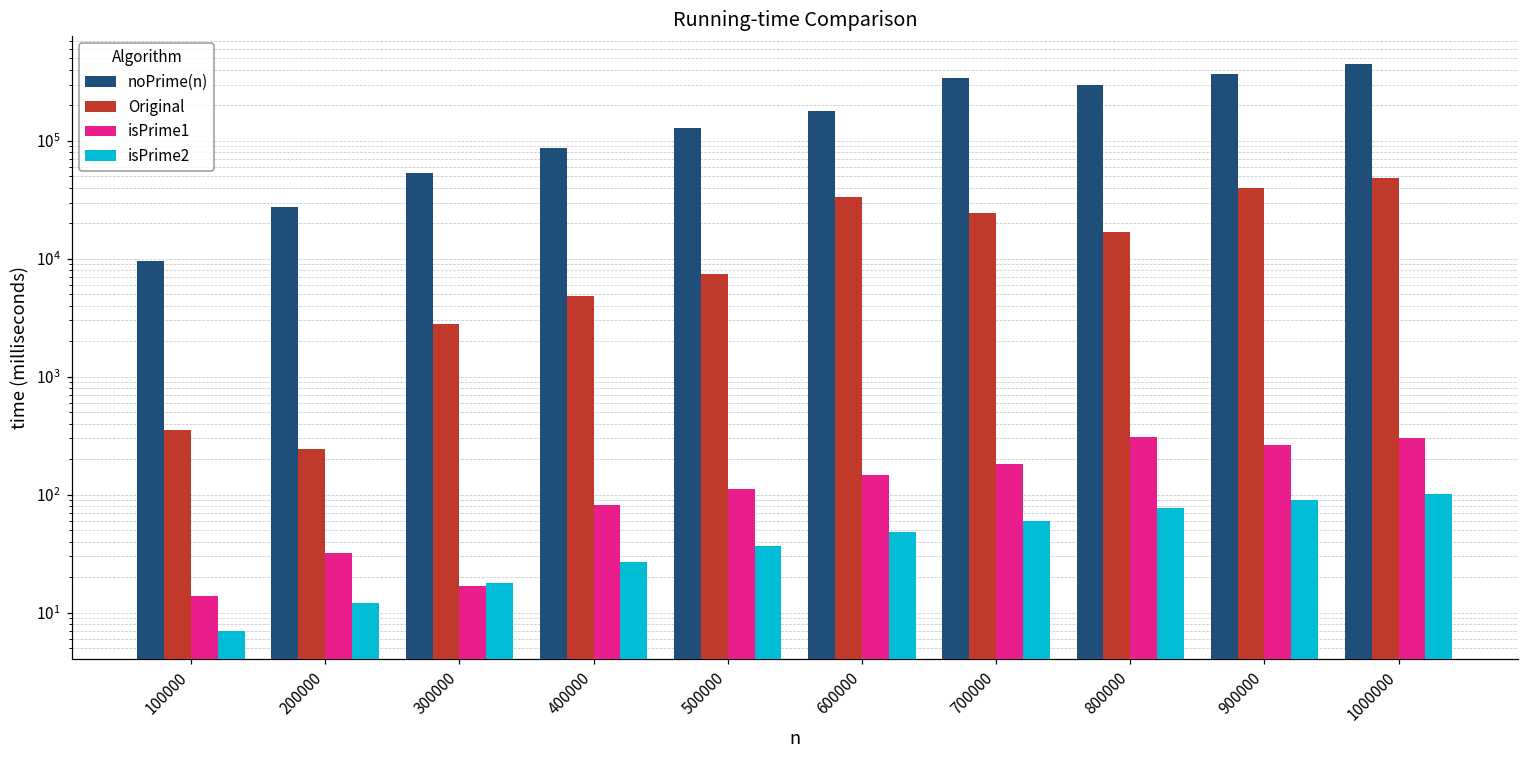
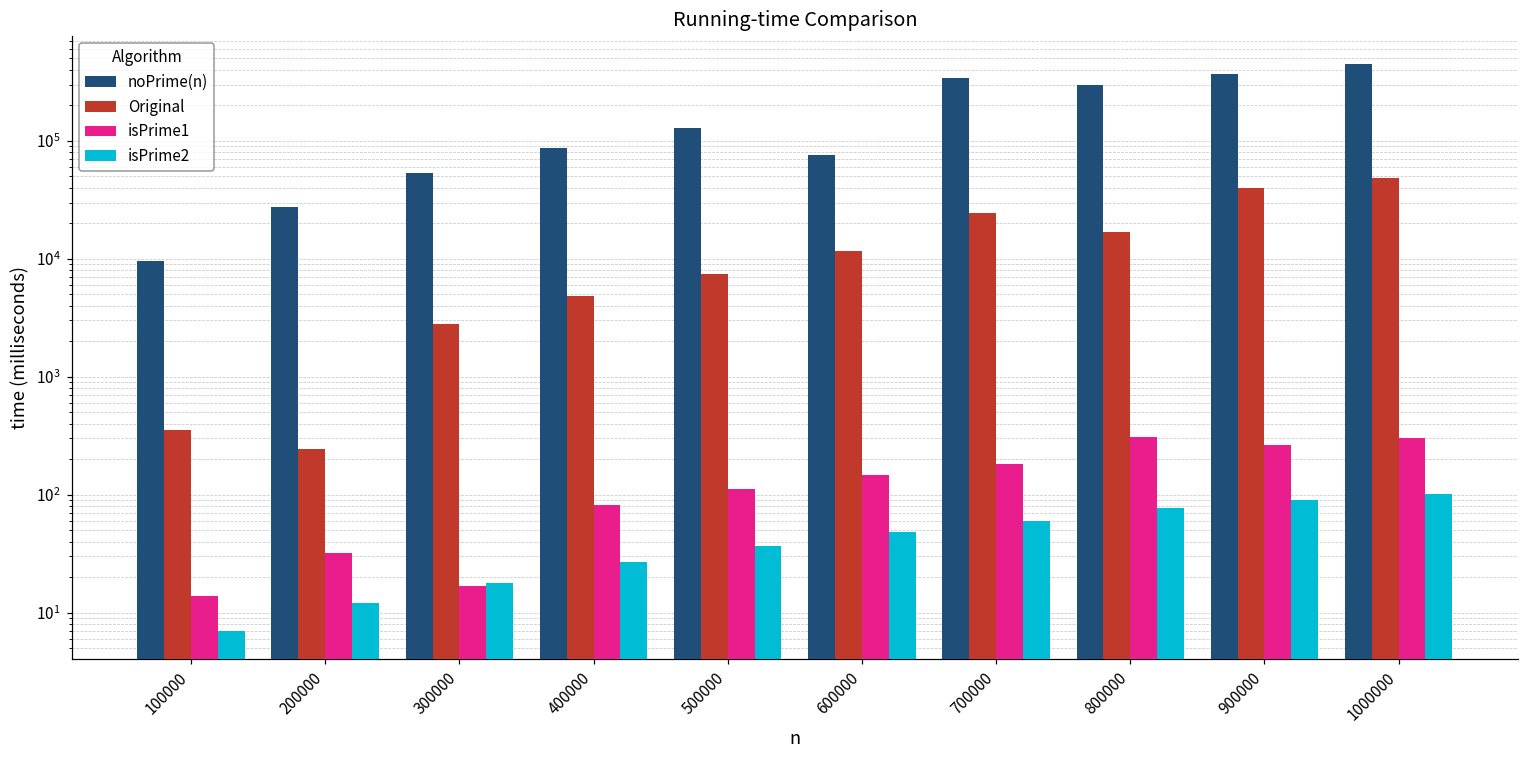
  {
    "noPrime(n)": {
      "100000": 10000,
      "200000": 28000,
      "300000": 50000,
      "400000": 90000,
      "500000": 130000,
-     "600000": 180000,
+     "600000": 80000,
      "700000": 340000,
      "800000": 300000,
      "900000": 370000,
      "1000000": 450000
    },
    "Original": {
      "100000": 350,
      "200000": 240,
      "300000": 2800,
      "400000": 5000,
      "500000": 7000,
-     "600000": 33000,
+     "600000": 12000,
      "700000": 25000,
      "800000": 17000,
      "900000": 40000,
      "1000000": 50000
    },
    "isPrime1": {
      "100000": 14,
      "200000": 32,
      "300000": 17,
      "400000": 80,
      "500000": 110,
      "600000": 150,
      "700000": 180,
      "800000": 310,
      "900000": 270,
      "1000000": 300
    },
    "isPrime2": {
      "100000": 7,
      "200000": 12,
      "300000": 18,
      "400000": 27,
      "500000": 37,
      "600000": 50,
      "700000": 60,
      "800000": 80,
      "900000": 90,
      "1000000": 100
    }
  }
